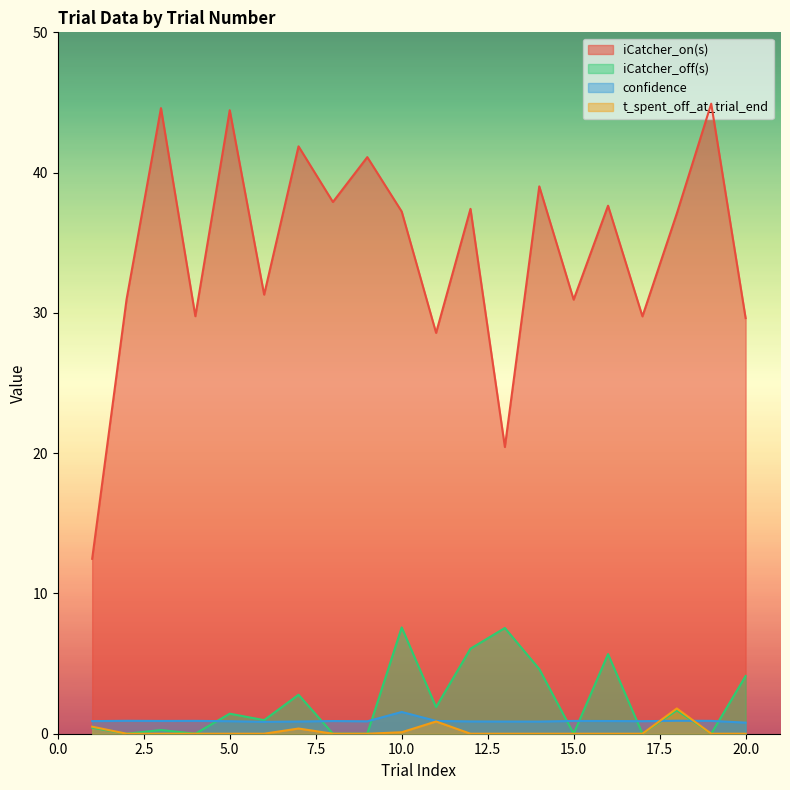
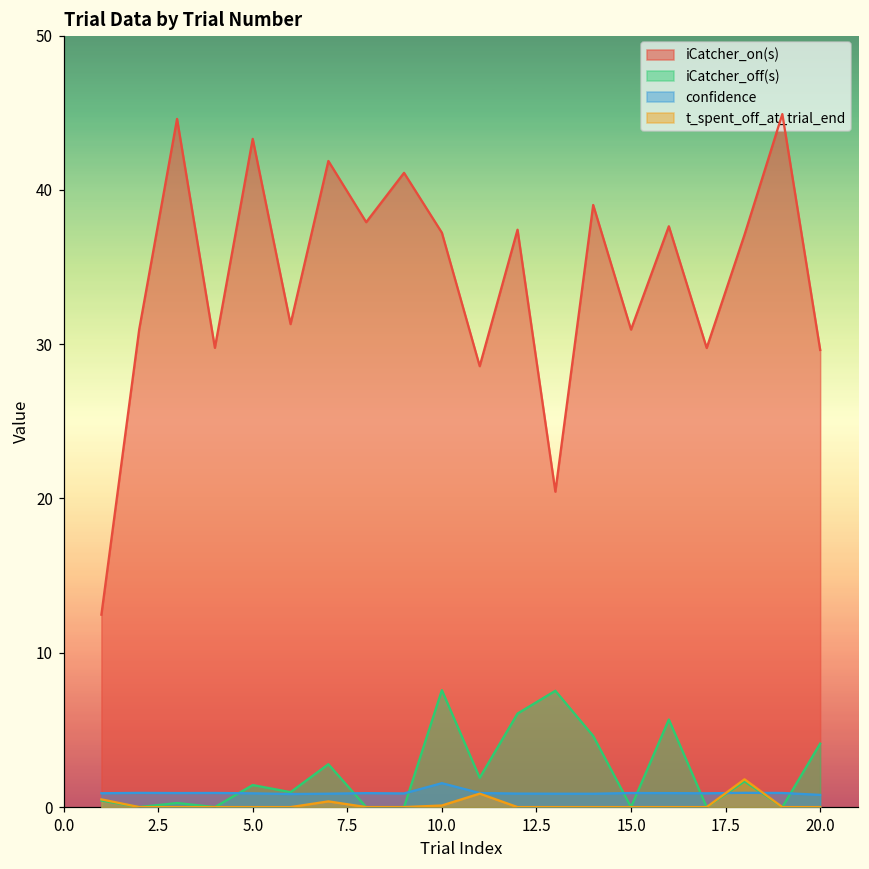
  {
    "iCatcher_on(s)": {
-     "5.0": 44.5,
+     "5.0": 43.3,
      "10.0": 37.2,
      "15.0": 30.9,
      "20.0": 29.6
    },
    "iCatcher_off(s)": {
      "5.0": 1.4,
      "10.0": 7.6,
      "20.0": 4.1
    },
    "confidence": {
      "5.0": 0.9,
      "10.0": 1.6,
      "15.0": 0.9,
      "20.0": 0.8
    },
    "t_spent_off_at_trial_end": {
      "5.0": 0.0,
      "10.0": 0.1,
      "20.0": 0.0
    }
  }
